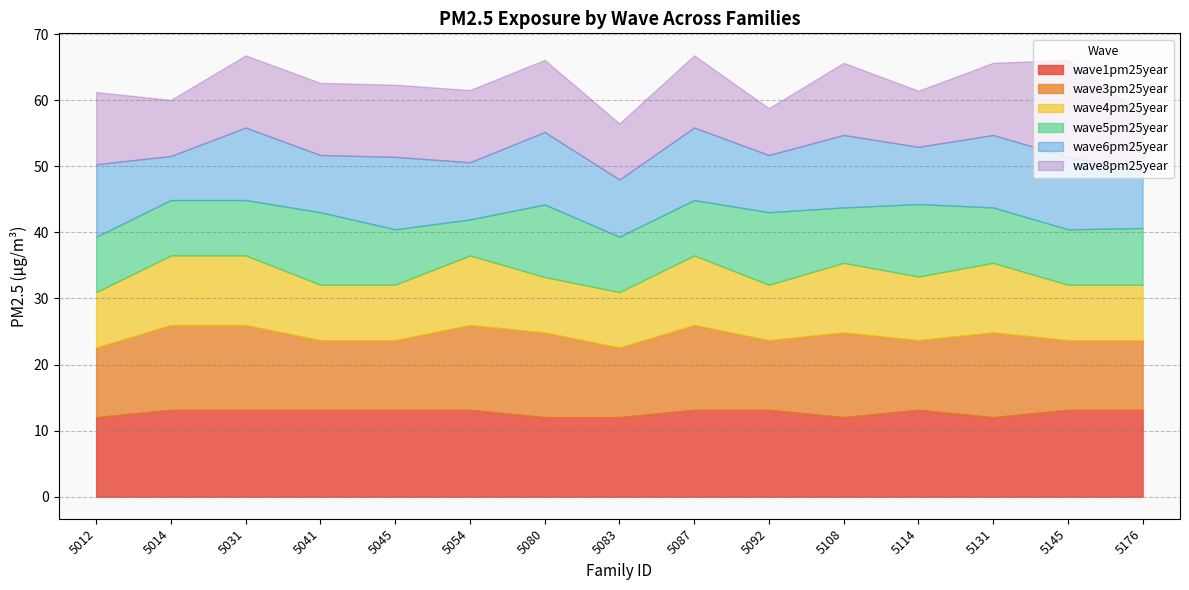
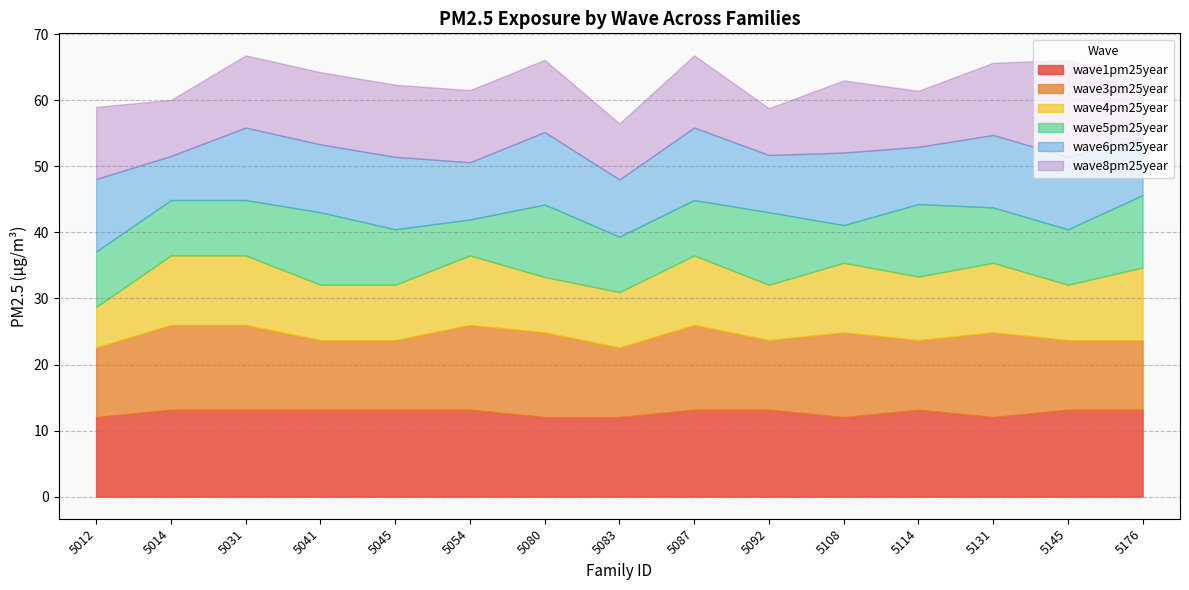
  {
    "wave4pm25year": {
-     "5012": 8,
+     "5012": 6,
      "5014": 11,
      "5031": 11,
      "5041": 8,
      "5045": 8,
      "5054": 11,
      "5080": 8,
      "5083": 8,
      "5087": 11,
      "5092": 8,
      "5108": 11,
      "5114": 10,
      "5131": 11,
      "5145": 8,
-     "5176": 8
+     "5176": 11
    },
    "wave5pm25year": {
      "5012": 8,
      "5014": 8,
      "5031": 8,
      "5041": 11,
      "5045": 8,
      "5054": 5,
      "5080": 11,
      "5083": 8,
      "5087": 8,
      "5092": 11,
-     "5108": 8,
+     "5108": 6,
      "5114": 11,
      "5131": 8,
      "5145": 8,
-     "5176": 9
+     "5176": 11
    },
    "wave6pm25year": {
      "5012": 11,
      "5014": 7,
      "5031": 11,
-     "5041": 9,
+     "5041": 10,
      "5045": 11,
      "5054": 9,
      "5080": 11,
      "5083": 9,
      "5087": 11,
      "5092": 9,
      "5108": 11,
      "5114": 9,
      "5131": 11
    },
    "wave8pm25year": {
      "5012": 11,
      "5014": 8,
      "5031": 11,
      "5041": 11,
      "5045": 11,
      "5054": 11,
      "5080": 11,
      "5083": 8,
      "5087": 11,
      "5092": 7,
      "5108": 11,
      "5114": 8,
      "5131": 11
    }
  }
